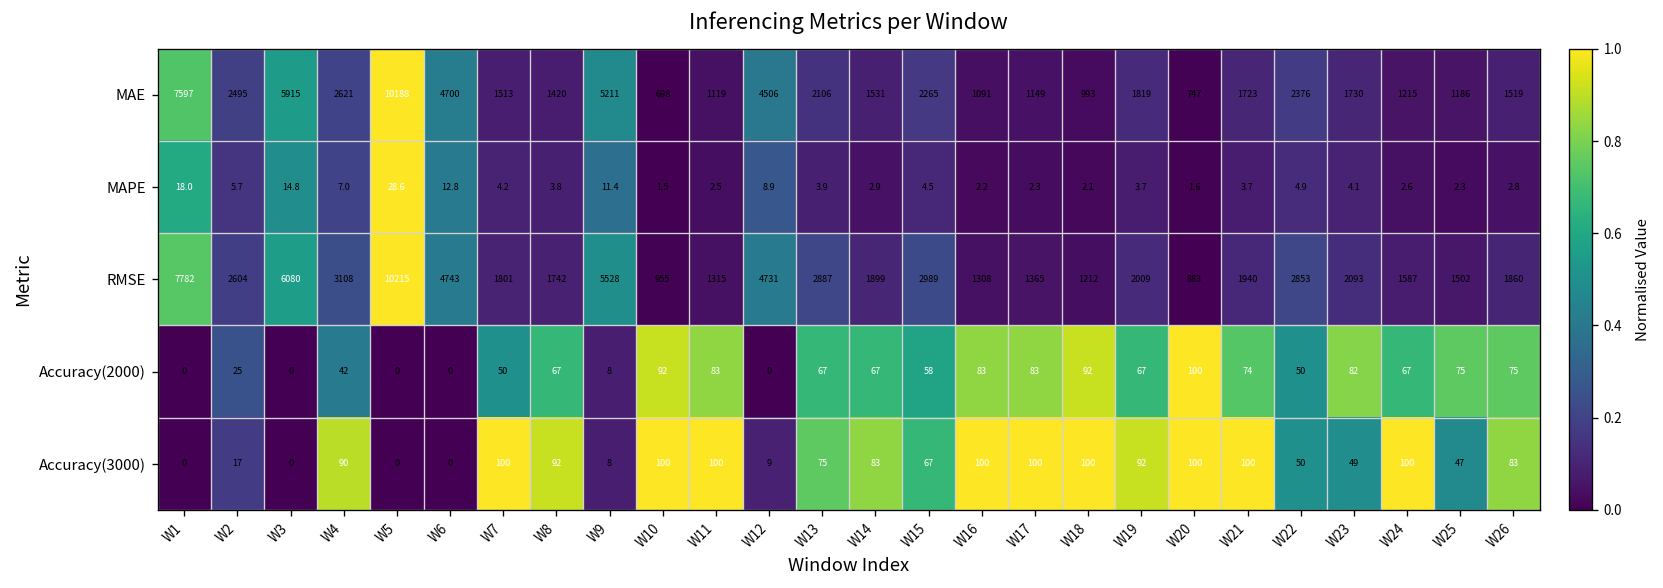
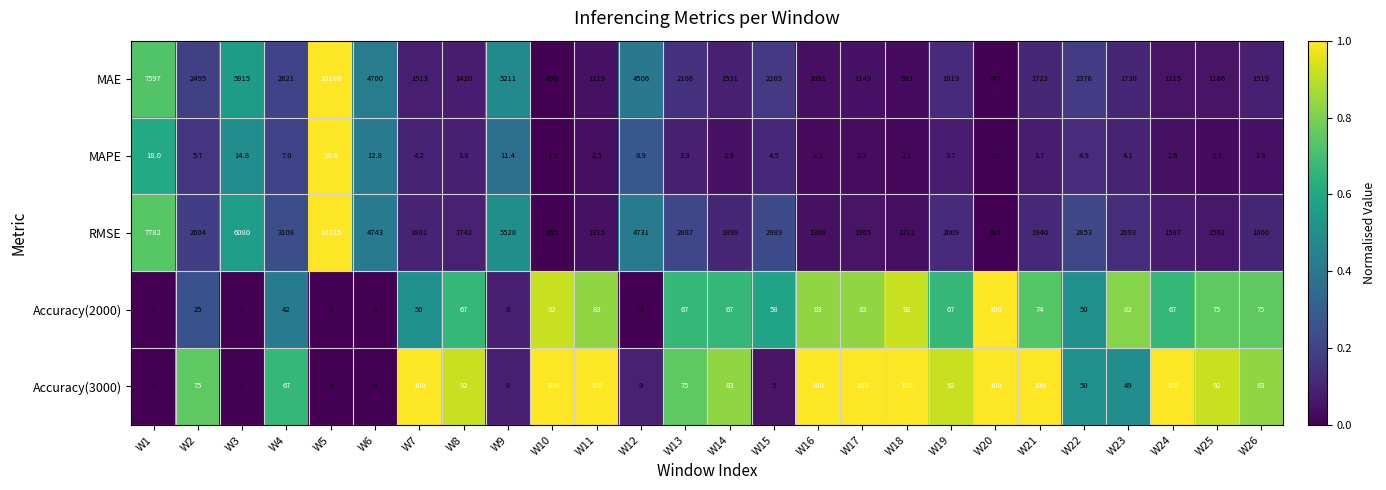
  {
    "MAE": {
      "W1": 7597,
      "W2": 2495,
      "W3": 5915,
      "W4": 2621,
      "W5": 10188,
      "W6": 4700,
      "W7": 1513,
      "W8": 1420,
      "W9": 5211,
      "W10": 698,
      "W11": 1119,
      "W12": 4506,
      "W13": 2106,
      "W14": 1531,
      "W15": 2265,
      "W16": 1091,
      "W17": 1149,
      "W18": 993,
      "W19": 1819,
      "W20": 747,
      "W21": 1723,
      "W22": 2376,
      "W23": 1730,
      "W24": 1215,
      "W25": 1186,
      "W26": 1519
    },
    "MAPE": {
      "W1": 18.0,
      "W2": 5.7,
      "W3": 14.8,
      "W4": 7.0,
      "W5": 28.6,
      "W6": 12.8,
      "W7": 4.2,
      "W8": 3.8,
      "W9": 11.4,
      "W10": 1.5,
      "W11": 2.5,
      "W12": 8.9,
      "W13": 3.9,
      "W14": 2.9,
      "W15": 4.5,
      "W16": 2.2,
      "W17": 2.3,
      "W18": 2.1,
      "W19": 3.7,
      "W20": 1.6,
      "W21": 3.7,
      "W22": 4.9,
      "W23": 4.1,
      "W24": 2.6,
      "W25": 2.3,
      "W26": 2.8
    },
    "RMSE": {
      "W1": 7782,
      "W2": 2604,
      "W3": 6080,
      "W4": 3108,
      "W5": 10215,
      "W6": 4743,
      "W7": 1801,
      "W8": 1742,
      "W9": 5528,
      "W10": 955,
      "W11": 1315,
      "W12": 4731,
      "W13": 2887,
      "W14": 1899,
      "W15": 2989,
      "W16": 1308,
      "W17": 1365,
      "W18": 1212,
      "W19": 2009,
      "W20": 883,
      "W21": 1940,
      "W22": 2853,
      "W23": 2093,
      "W24": 1587,
      "W25": 1502,
      "W26": 1860
    },
    "Accuracy(2000)": {
      "W1": 0,
      "W2": 25,
      "W3": 0,
      "W4": 42,
      "W5": 0,
      "W6": 0,
      "W7": 50,
      "W8": 67,
      "W9": 8,
      "W10": 92,
      "W11": 83,
      "W12": 0,
      "W13": 67,
      "W14": 67,
      "W15": 58,
      "W16": 83,
      "W17": 83,
      "W18": 92,
      "W19": 67,
      "W20": 100,
      "W21": 74,
      "W22": 50,
      "W23": 82,
      "W24": 67,
      "W25": 75,
      "W26": 75
    },
    "Accuracy(3000)": {
      "W1": 0,
-     "W2": 17,
+     "W2": 75,
      "W3": 0,
-     "W4": 90,
+     "W4": 67,
      "W5": 0,
      "W6": 0,
      "W7": 100,
      "W8": 92,
      "W9": 8,
      "W10": 100,
      "W11": 100,
      "W12": 9,
      "W13": 75,
      "W14": 83,
-     "W15": 67,
+     "W15": 5,
      "W16": 100,
      "W17": 100,
      "W18": 100,
      "W19": 92,
      "W20": 100,
      "W21": 100,
      "W22": 50,
      "W23": 49,
      "W24": 100,
-     "W25": 47,
+     "W25": 92,
      "W26": 83
    }
  }
